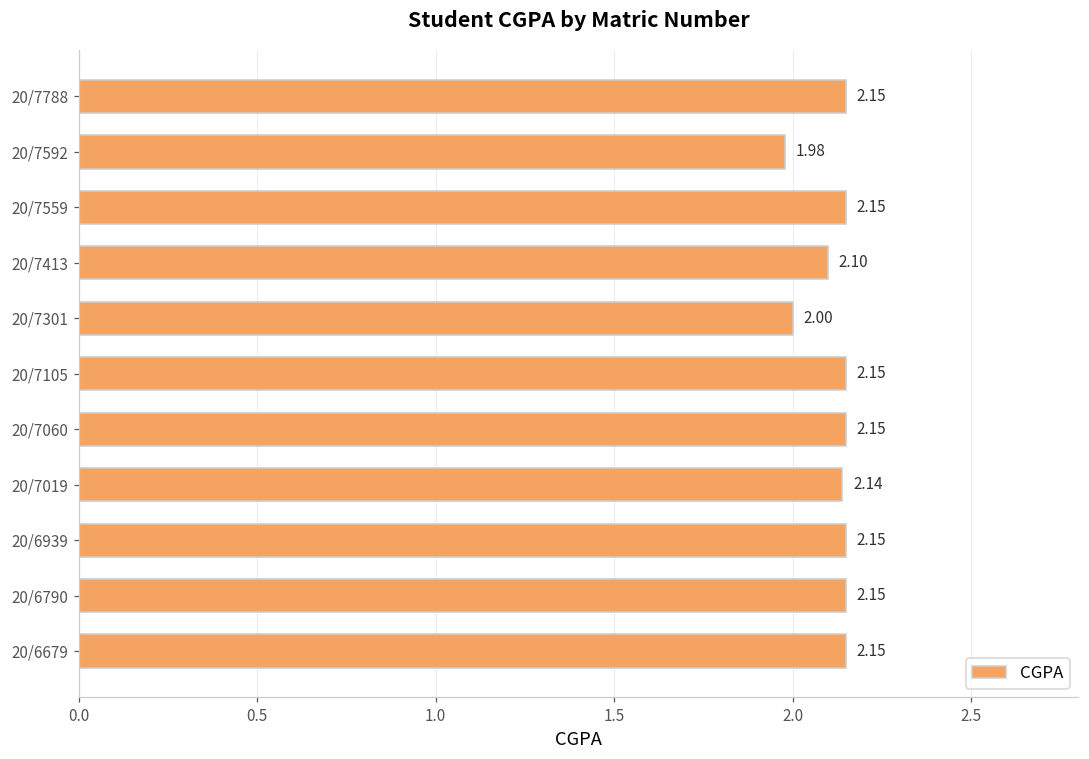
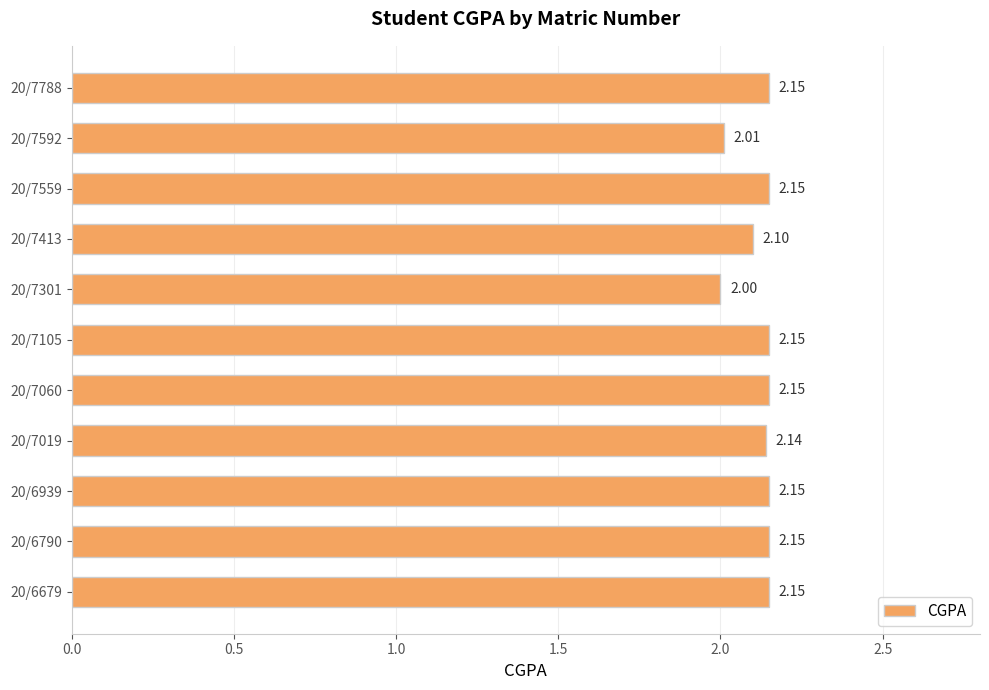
  {
    "20/7788": 2.15,
-   "20/7592": 1.98,
+   "20/7592": 2.01,
    "20/7559": 2.15,
    "20/7413": 2.10,
    "20/7301": 2.00,
    "20/7105": 2.15,
    "20/7060": 2.15,
    "20/7019": 2.14,
    "20/6939": 2.15,
    "20/6790": 2.15,
    "20/6679": 2.15
  }
